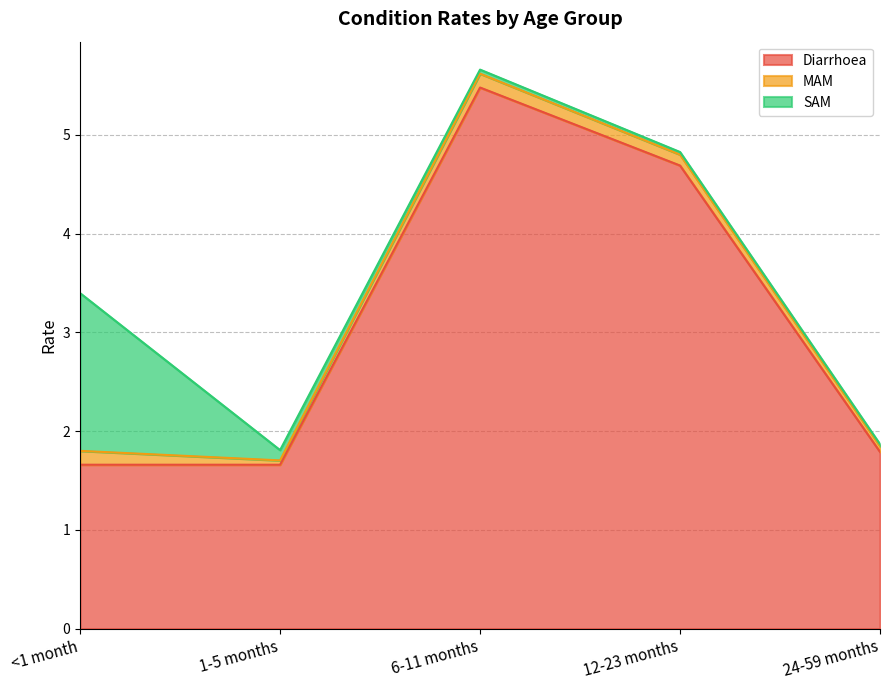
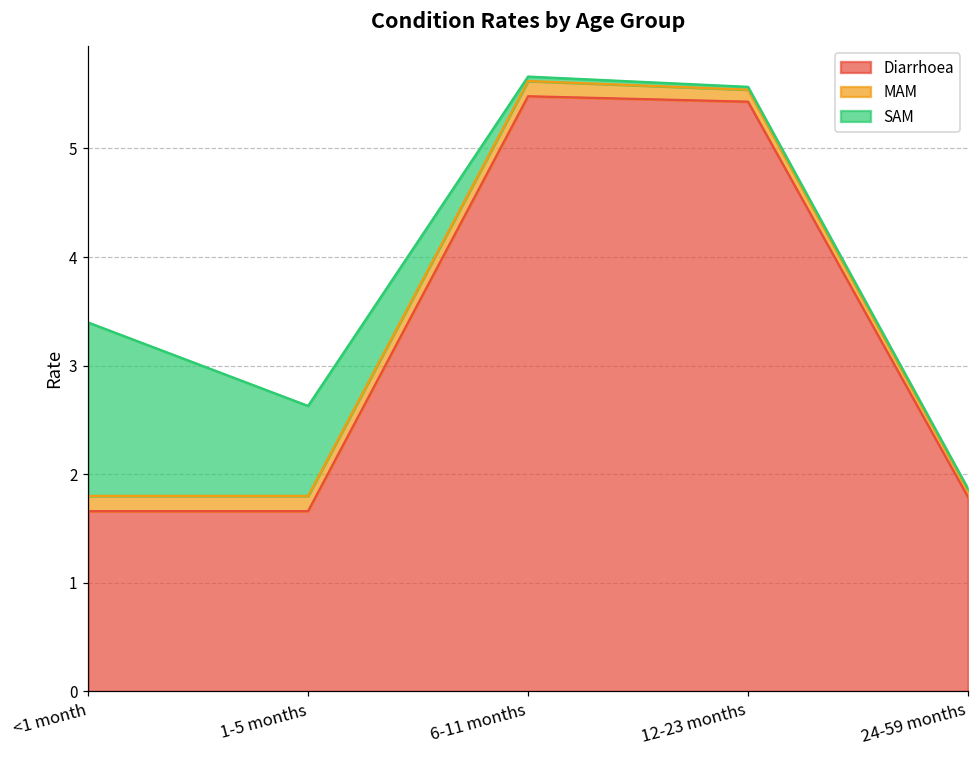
  {
    "Diarrhoea": {
      "<1 month": 1.7,
      "1-5 months": 1.7,
      "6-11 months": 5.5,
-     "12-23 months": 4.7,
+     "12-23 months": 5.4,
      "24-59 months": 1.8
    },
    "MAM": {
      "<1 month": 0.1,
-     "1-5 months": 0.0,
+     "1-5 months": 0.1,
      "6-11 months": 0.1,
      "12-23 months": 0.1
    },
    "SAM": {
      "<1 month": 1.6,
-     "1-5 months": 0.1,
+     "1-5 months": 0.8,
      "6-11 months": 0.0,
      "12-23 months": 0.0
    }
  }
